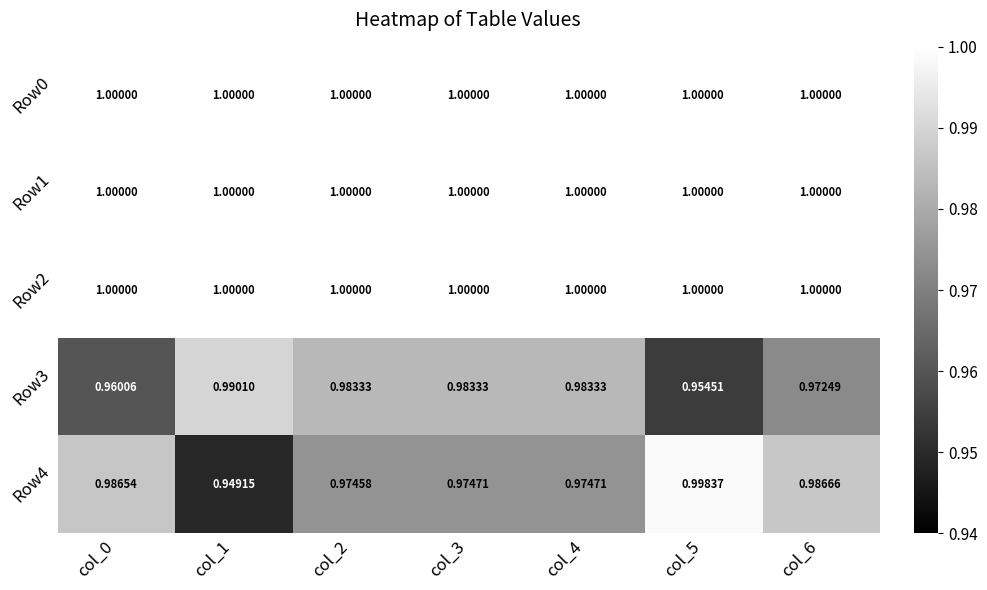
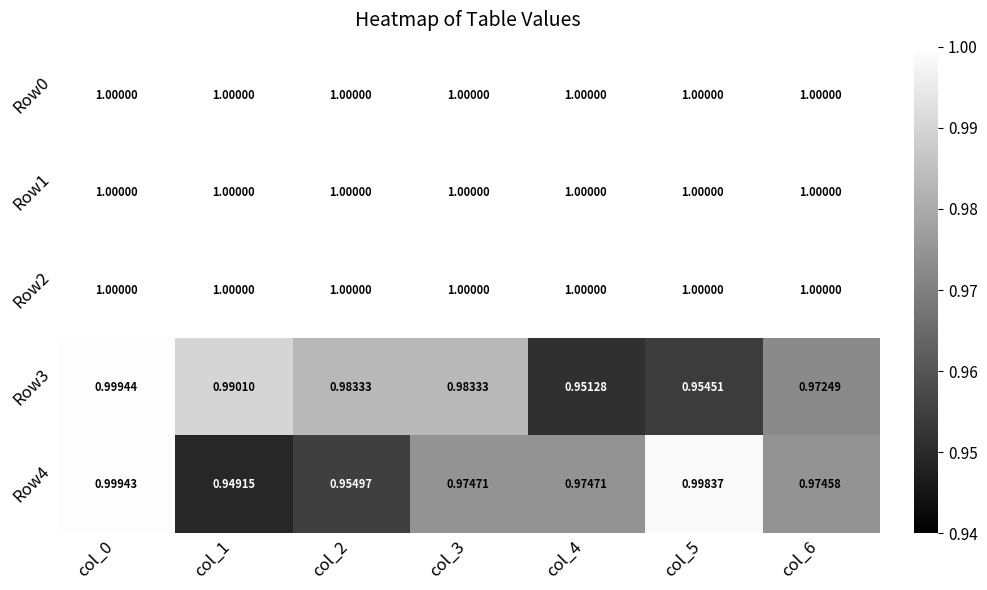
  {
    "Row0": {
      "col_0": 1.00000,
      "col_1": 1.00000,
      "col_2": 1.00000,
      "col_3": 1.00000,
      "col_4": 1.00000,
      "col_5": 1.00000,
      "col_6": 1.00000
    },
    "Row1": {
      "col_0": 1.00000,
      "col_1": 1.00000,
      "col_2": 1.00000,
      "col_3": 1.00000,
      "col_4": 1.00000,
      "col_5": 1.00000,
      "col_6": 1.00000
    },
    "Row2": {
      "col_0": 1.00000,
      "col_1": 1.00000,
      "col_2": 1.00000,
      "col_3": 1.00000,
      "col_4": 1.00000,
      "col_5": 1.00000,
      "col_6": 1.00000
    },
    "Row3": {
-     "col_0": 0.96006,
+     "col_0": 0.99944,
      "col_1": 0.99010,
      "col_2": 0.98333,
      "col_3": 0.98333,
-     "col_4": 0.98333,
+     "col_4": 0.95128,
      "col_5": 0.95451,
      "col_6": 0.97249
    },
    "Row4": {
-     "col_0": 0.98654,
+     "col_0": 0.99943,
      "col_1": 0.94915,
-     "col_2": 0.97458,
+     "col_2": 0.95497,
      "col_3": 0.97471,
      "col_4": 0.97471,
      "col_5": 0.99837,
-     "col_6": 0.98666
+     "col_6": 0.97458
    }
  }
